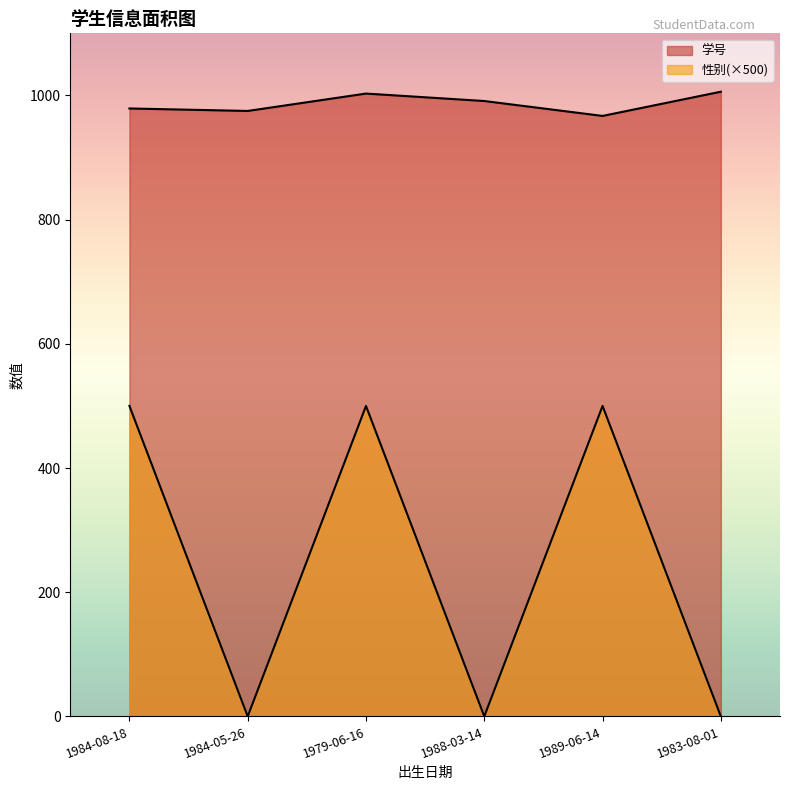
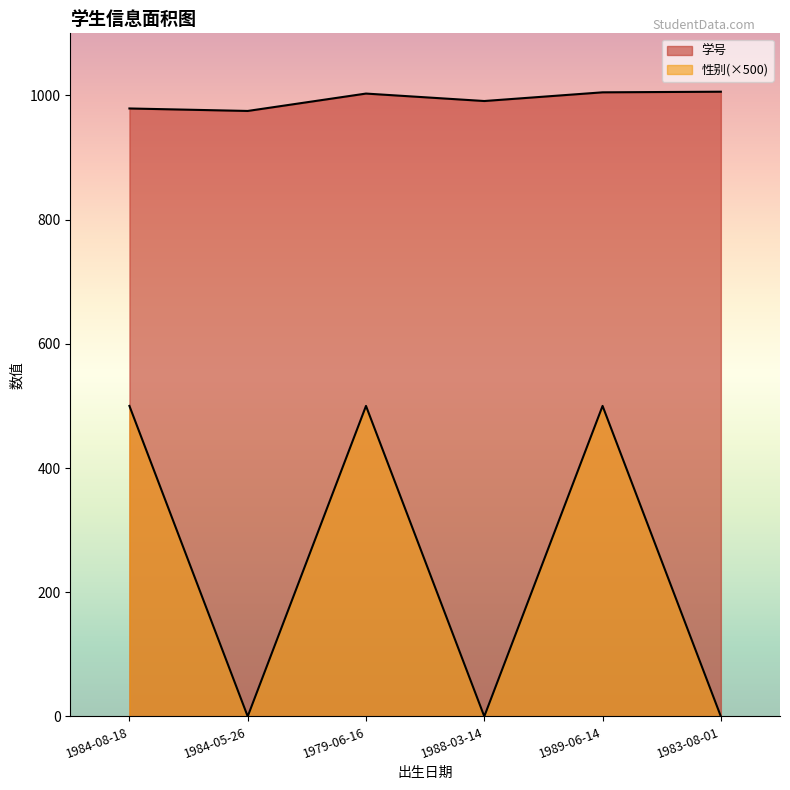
  {
    "学号": {
      "1984-08-18": 980,
      "1984-05-26": 980,
      "1979-06-16": 1000,
      "1988-03-14": 990,
-     "1989-06-14": 970,
+     "1989-06-14": 1010,
      "1983-08-01": 1010
    },
    "性别(×500)": {
      "1984-08-18": 500,
      "1984-05-26": 0,
      "1979-06-16": 500,
      "1988-03-14": 0,
      "1989-06-14": 500,
      "1983-08-01": 0
    }
  }
